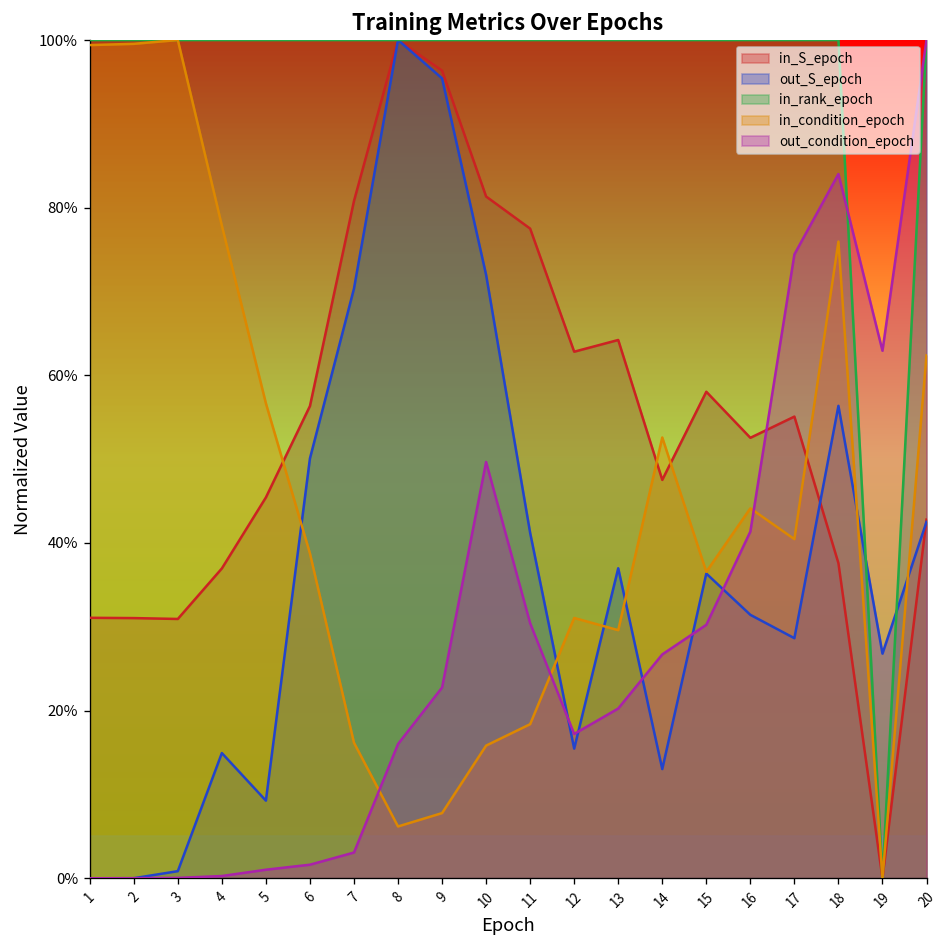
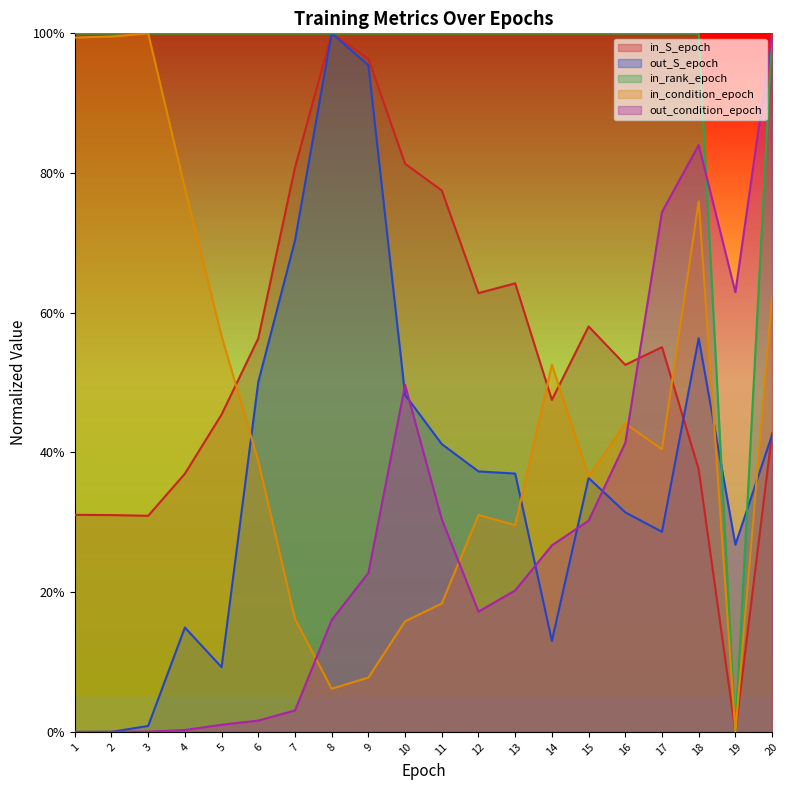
  {
    "out_S_epoch": {
      "4": "15%",
      "5": "9%",
      "6": "50%",
      "7": "70%",
      "9": "95%",
-     "10": "72%",
+     "10": "48%",
      "11": "41%",
-     "12": "15%",
+     "12": "37%",
      "13": "37%",
      "14": "13%",
      "16": "31%",
      "17": "29%",
      "18": "56%",
      "19": "27%"
    },
    "in_rank_epoch": {
      "1": "100%",
      "2": "100%",
      "4": "100%",
      "5": "100%",
      "6": "100%",
      "7": "100%",
      "9": "100%",
      "10": "100%",
      "11": "100%",
      "12": "100%",
      "13": "100%",
      "14": "100%",
      "15": "100%",
      "16": "100%",
      "17": "100%",
      "18": "100%"
    },
    "out_condition_epoch": {
      "8": "16%",
      "9": "23%",
      "10": "50%",
      "11": "30%",
      "12": "17%",
      "13": "20%",
      "14": "27%",
      "15": "30%",
      "16": "41%",
      "17": "74%",
      "18": "84%",
      "19": "63%"
    }
  }
